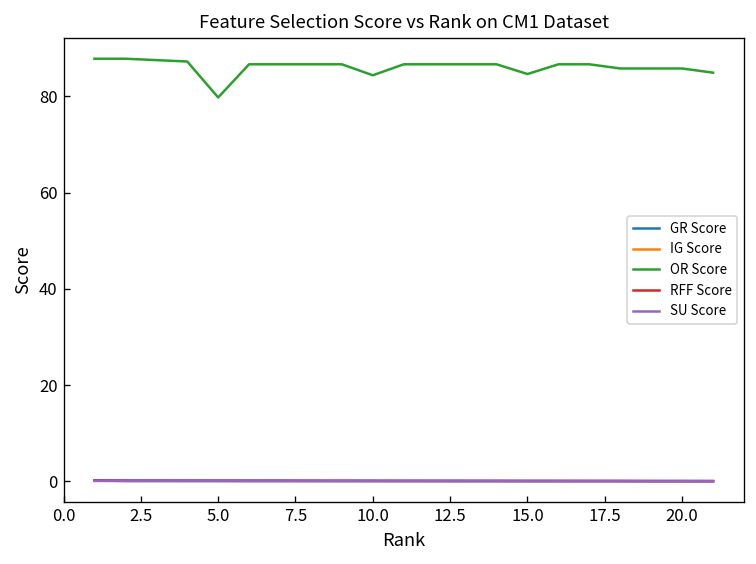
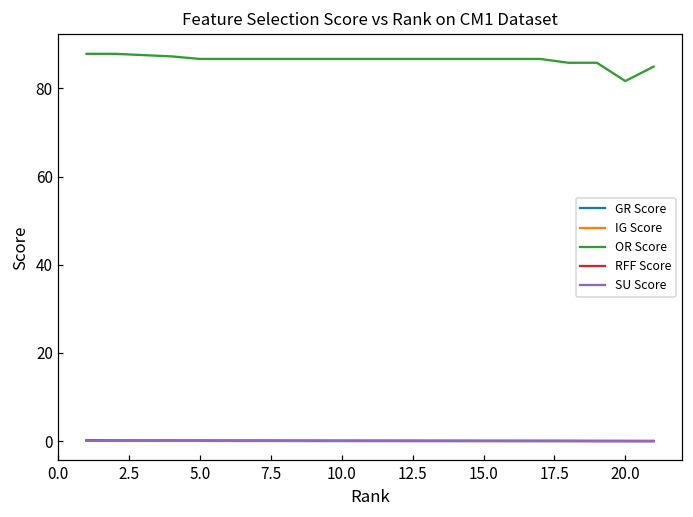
  {
    "OR Score": {
-     "5.0": 80,
-     "10.0": 84,
-     "15.0": 85,
-     "20.0": 86
+     "5.0": 87,
+     "10.0": 87,
+     "15.0": 87,
+     "20.0": 82
    }
  }
